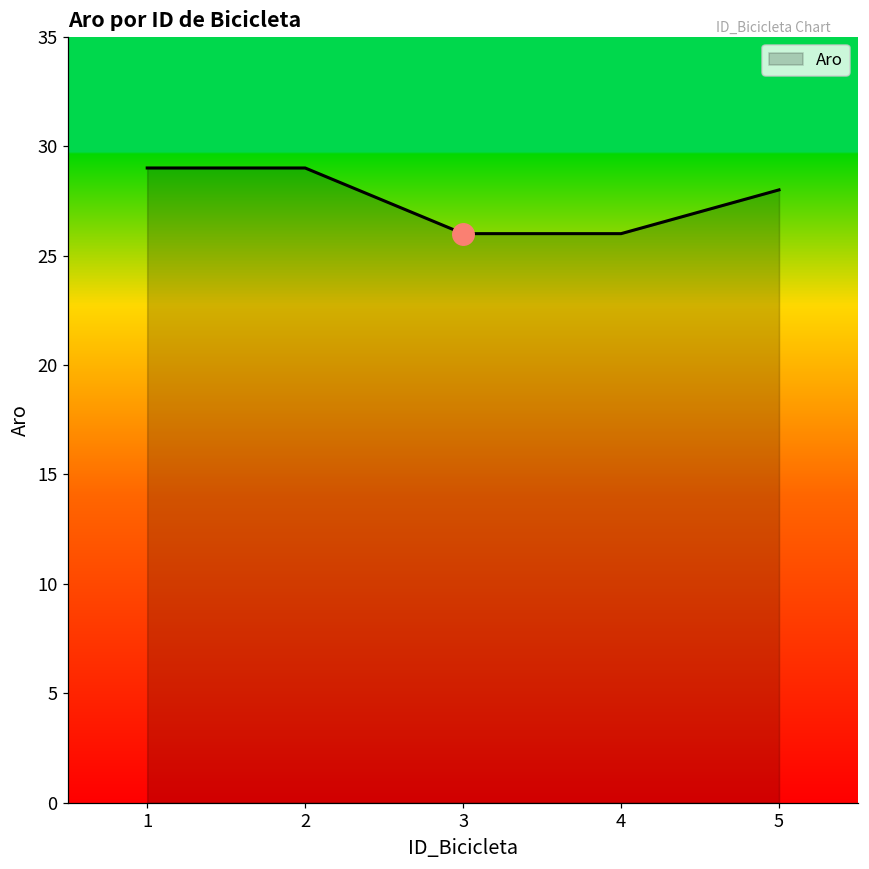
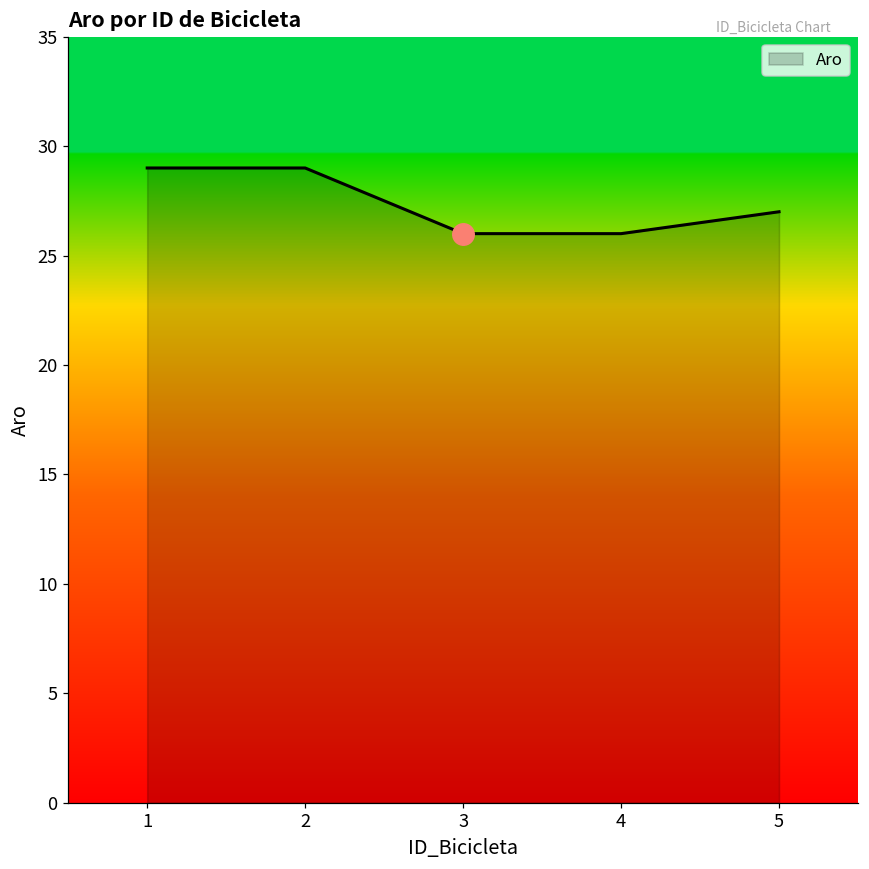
  {
    "Aro": {
      "1": 29,
      "2": 29,
      "4": 26,
-     "5": 28
+     "5": 27
    }
  }
